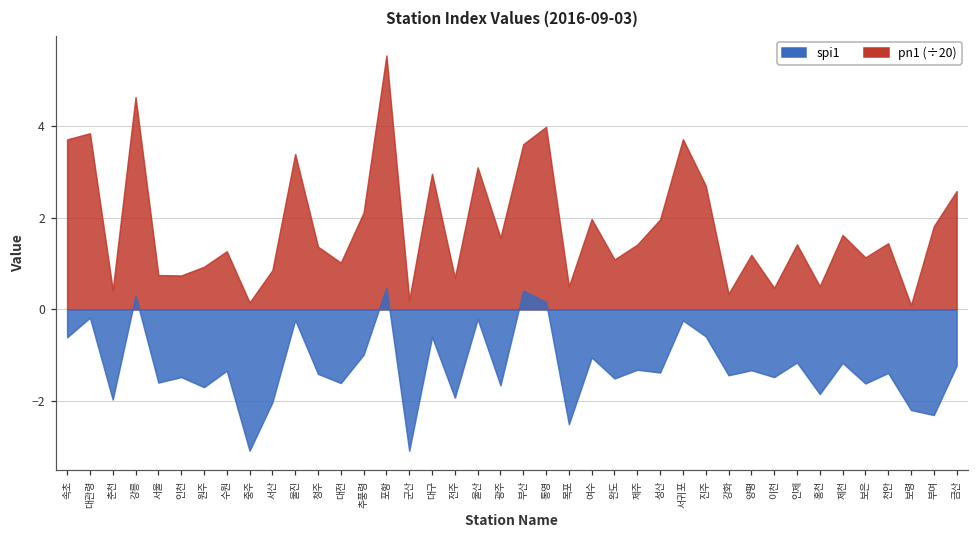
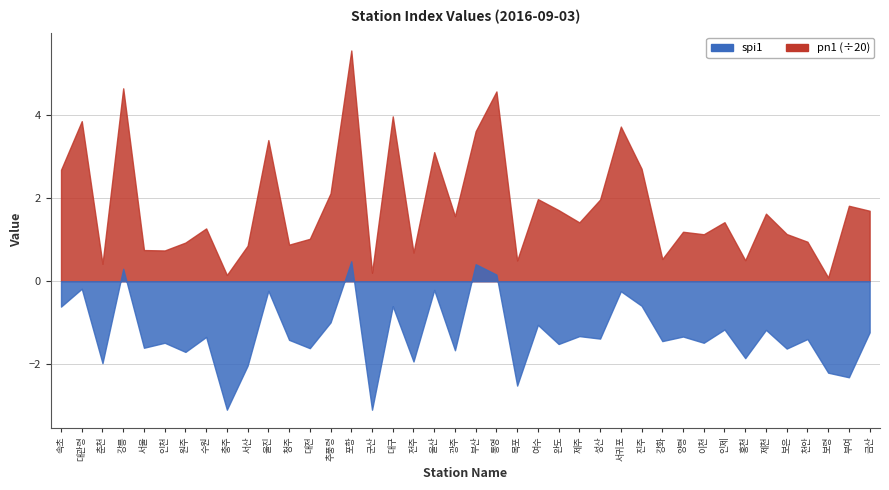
  {
    "pn1 (÷20)": {
-     "속초": 3.7,
+     "속초": 2.7,
      "대관령": 3.9,
      "춘천": 0.4,
      "강릉": 4.6,
      "서울": 0.8,
      "인천": 0.7,
      "원주": 0.9,
      "수원": 1.3,
      "충주": 0.2,
      "서산": 0.9,
      "울진": 3.4,
-     "청주": 1.4,
+     "청주": 0.9,
      "대전": 1.0,
      "추풍령": 2.1,
      "포항": 5.6,
      "군산": 0.2,
-     "대구": 3.0,
+     "대구": 4.0,
      "전주": 0.7,
      "울산": 3.1,
      "광주": 1.6,
      "부산": 3.6,
-     "통영": 4.0,
+     "통영": 4.6,
      "목포": 0.5,
      "여수": 2.0,
-     "완도": 1.1,
+     "완도": 1.7,
      "제주": 1.4,
      "성산": 2.0,
      "서귀포": 3.7,
      "진주": 2.7,
-     "강화": 0.3,
+     "강화": 0.5,
      "양평": 1.2,
-     "이천": 0.5,
+     "이천": 1.1,
      "인제": 1.4,
      "홍천": 0.5,
      "제천": 1.6,
      "보은": 1.1,
-     "천안": 1.4,
+     "천안": 1.0,
      "보령": 0.1,
      "부여": 1.8,
-     "금산": 2.6
+     "금산": 1.7
    },
    "spi1": {
      "강릉": 0.3,
      "포항": 0.5,
      "부산": 0.4,
      "통영": 0.2
    }
  }
